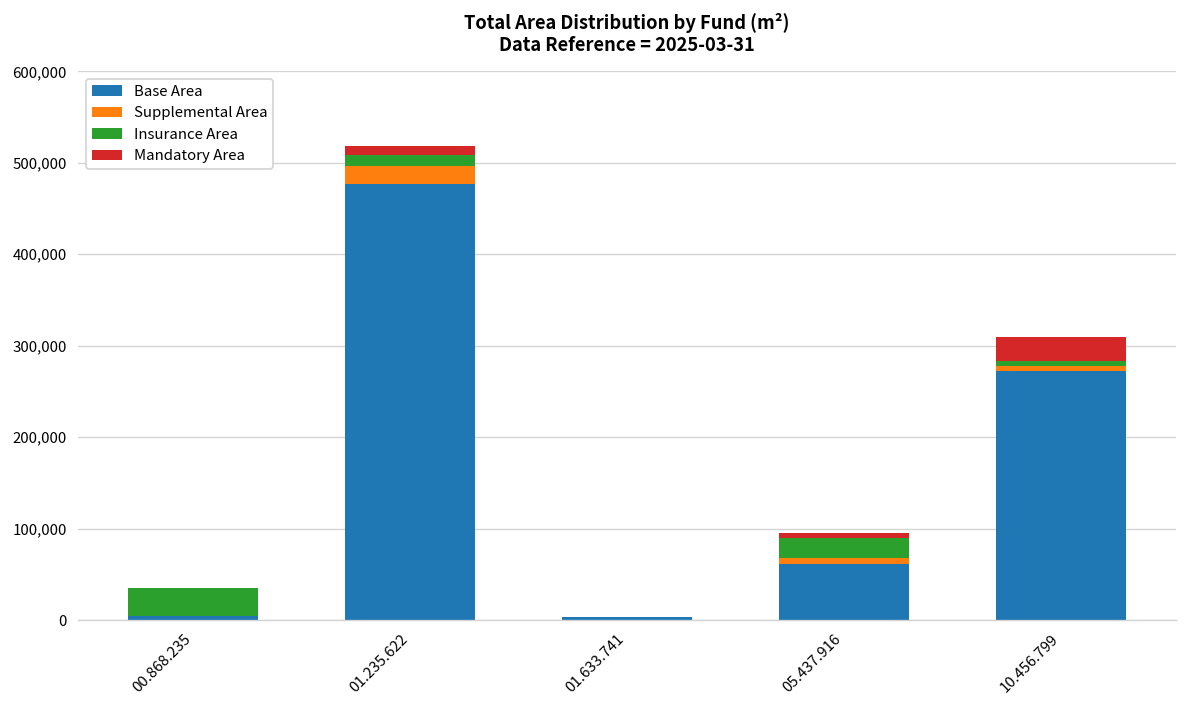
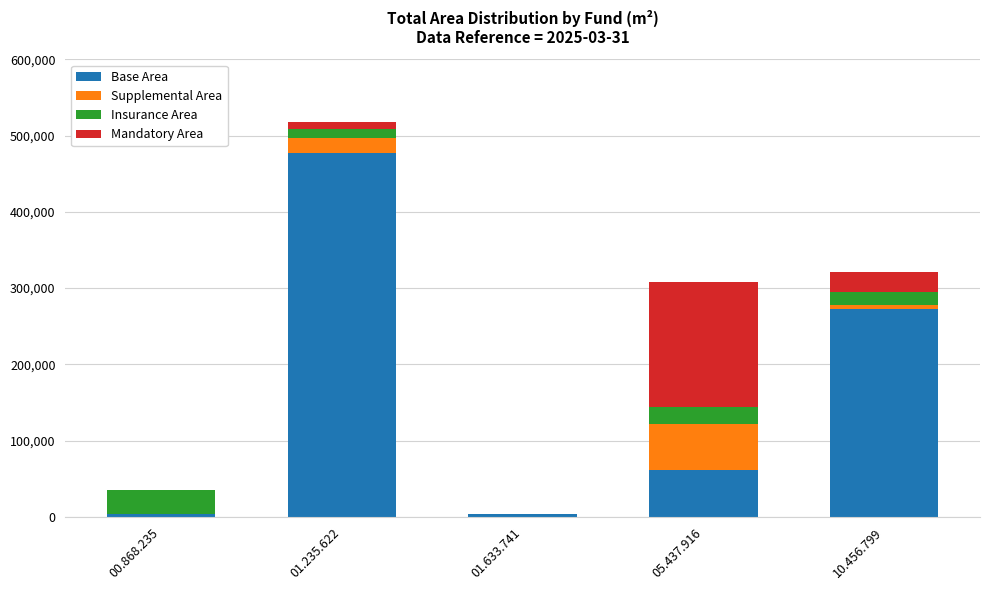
  {
    "Base Area": {
      "00.868.235": "0",
      "01.235.622": "480,000",
      "01.633.741": "0",
      "05.437.916": "60,000",
      "10.456.799": "270,000"
    },
    "Supplemental Area": {
      "00.868.235": "0",
      "01.235.622": "20,000",
      "01.633.741": "0",
-     "05.437.916": "10,000",
+     "05.437.916": "60,000",
      "10.456.799": "10,000"
    },
    "Insurance Area": {
      "00.868.235": "30,000",
      "01.235.622": "10,000",
      "01.633.741": "0",
      "05.437.916": "20,000",
-     "10.456.799": "10,000"
+     "10.456.799": "20,000"
    },
    "Mandatory Area": {
      "00.868.235": "0",
      "01.235.622": "10,000",
      "01.633.741": "0",
-     "05.437.916": "10,000",
+     "05.437.916": "170,000",
      "10.456.799": "30,000"
    }
  }
